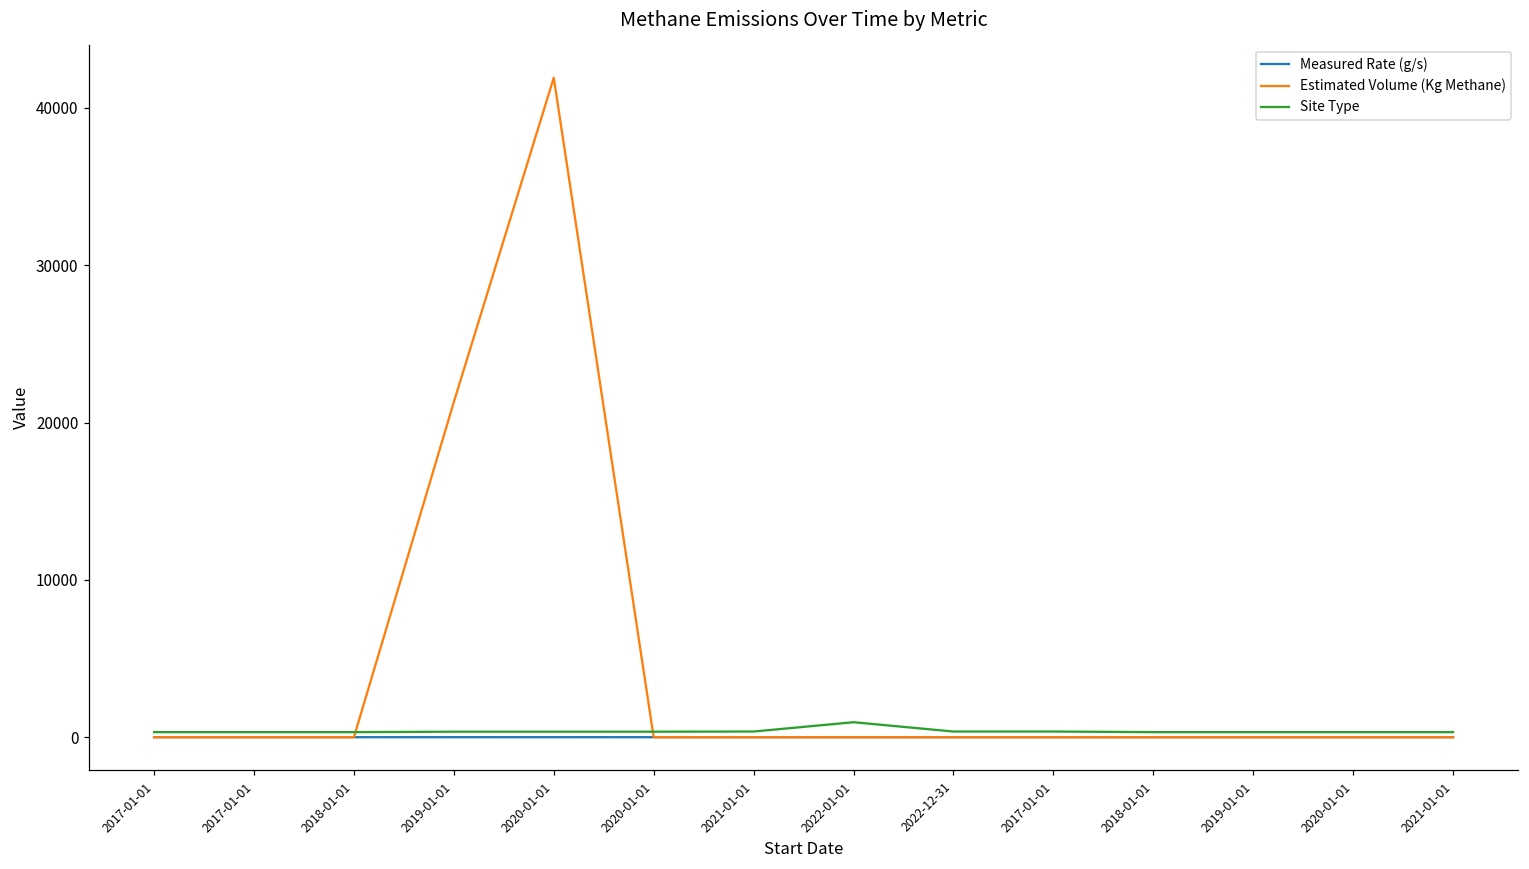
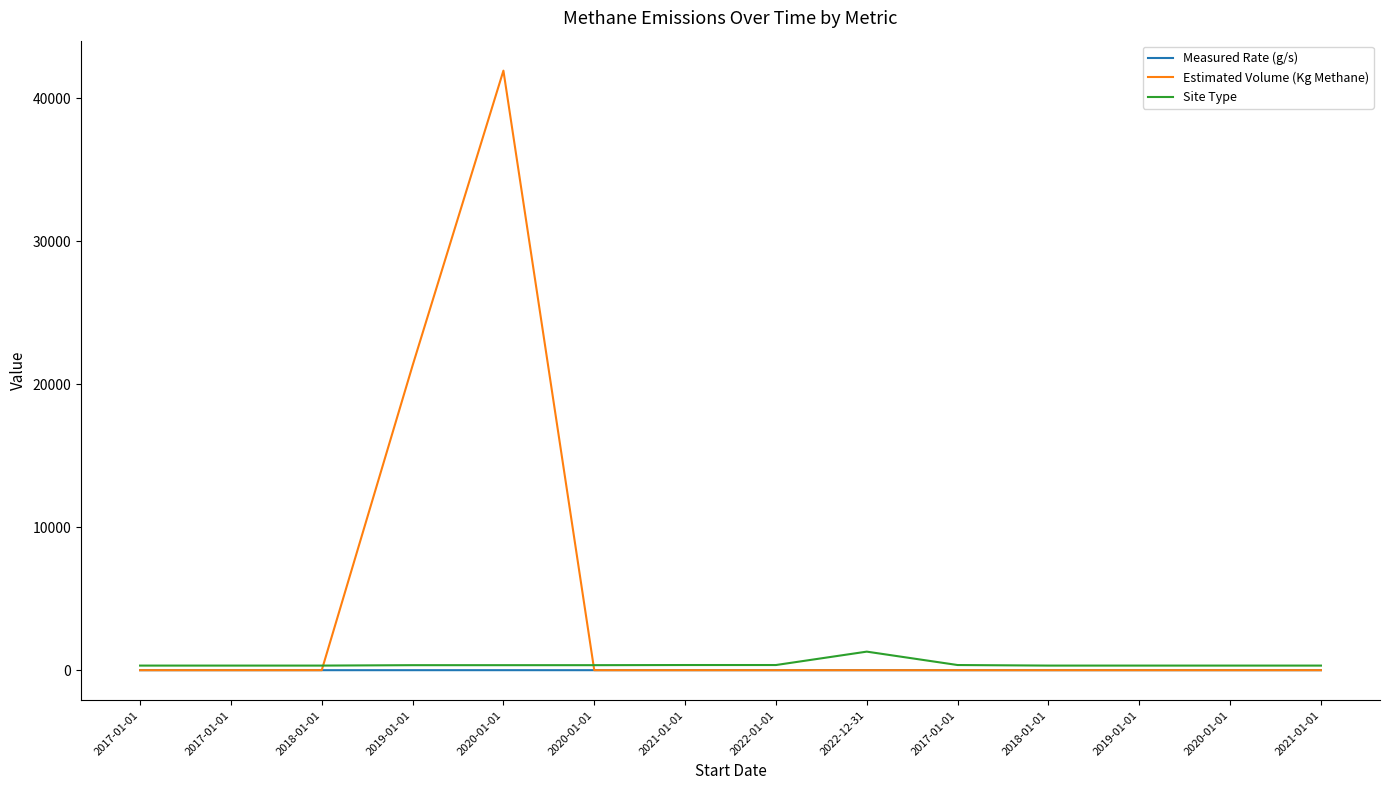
  {
    "Site Type": {
-     "2022-01-01": 1000,
-     "2022-12-31": 400
+     "2022-01-01": 400,
+     "2022-12-31": 1300
    }
  }
